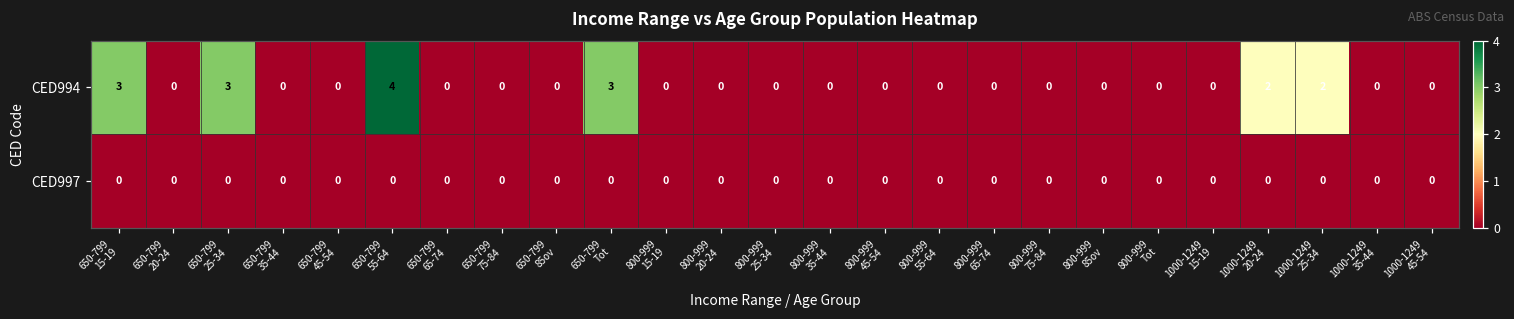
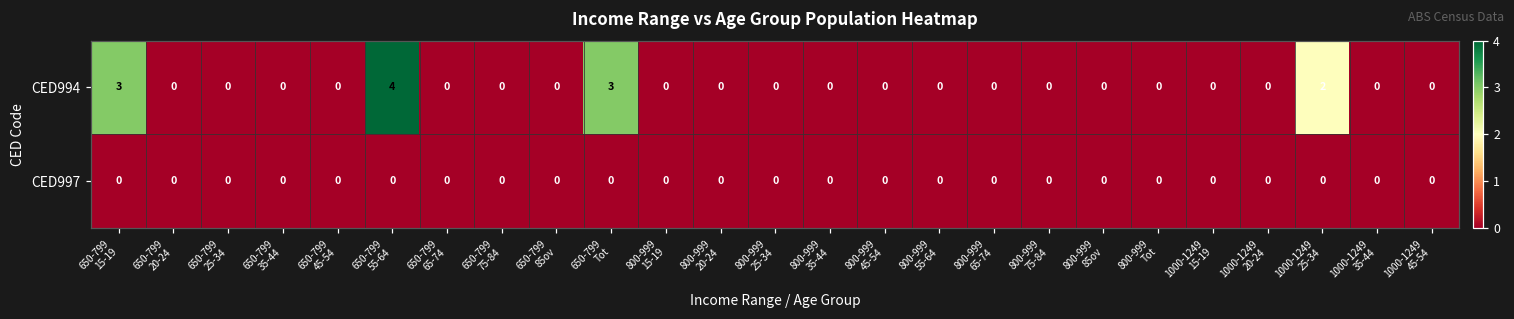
  {
    "CED994": {
      "650-799 15-19": 3,
      "650-799 20-24": 0,
-     "650-799 25-34": 3,
+     "650-799 25-34": 0,
      "650-799 35-44": 0,
      "650-799 45-54": 0,
      "650-799 55-64": 4,
      "650-799 65-74": 0,
      "650-799 75-84": 0,
      "650-799 85ov": 0,
      "650-799 Tot": 3,
      "800-999 15-19": 0,
      "800-999 20-24": 0,
      "800-999 25-34": 0,
      "800-999 35-44": 0,
      "800-999 45-54": 0,
      "800-999 55-64": 0,
      "800-999 65-74": 0,
      "800-999 75-84": 0,
      "800-999 85ov": 0,
      "800-999 Tot": 0,
      "1000-1249 15-19": 0,
-     "1000-1249 20-24": 2,
+     "1000-1249 20-24": 0,
      "1000-1249 25-34": 2,
      "1000-1249 35-44": 0,
      "1000-1249 45-54": 0
    },
    "CED997": {
      "650-799 15-19": 0,
      "650-799 20-24": 0,
      "650-799 25-34": 0,
      "650-799 35-44": 0,
      "650-799 45-54": 0,
      "650-799 55-64": 0,
      "650-799 65-74": 0,
      "650-799 75-84": 0,
      "650-799 85ov": 0,
      "650-799 Tot": 0,
      "800-999 15-19": 0,
      "800-999 20-24": 0,
      "800-999 25-34": 0,
      "800-999 35-44": 0,
      "800-999 45-54": 0,
      "800-999 55-64": 0,
      "800-999 65-74": 0,
      "800-999 75-84": 0,
      "800-999 85ov": 0,
      "800-999 Tot": 0,
      "1000-1249 15-19": 0,
      "1000-1249 20-24": 0,
      "1000-1249 25-34": 0,
      "1000-1249 35-44": 0,
      "1000-1249 45-54": 0
    }
  }
